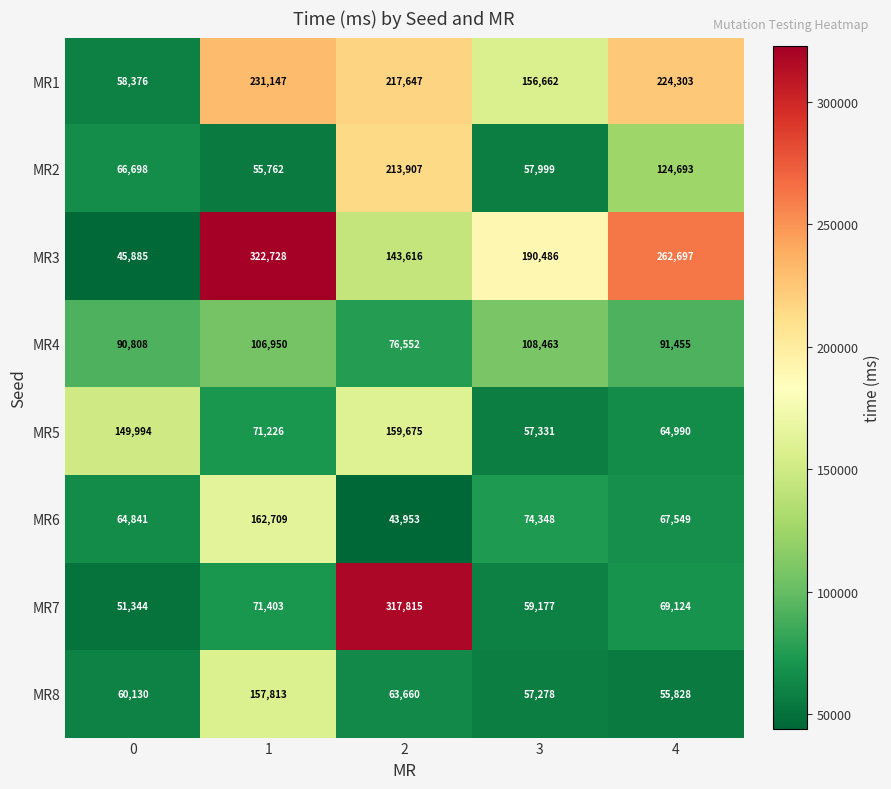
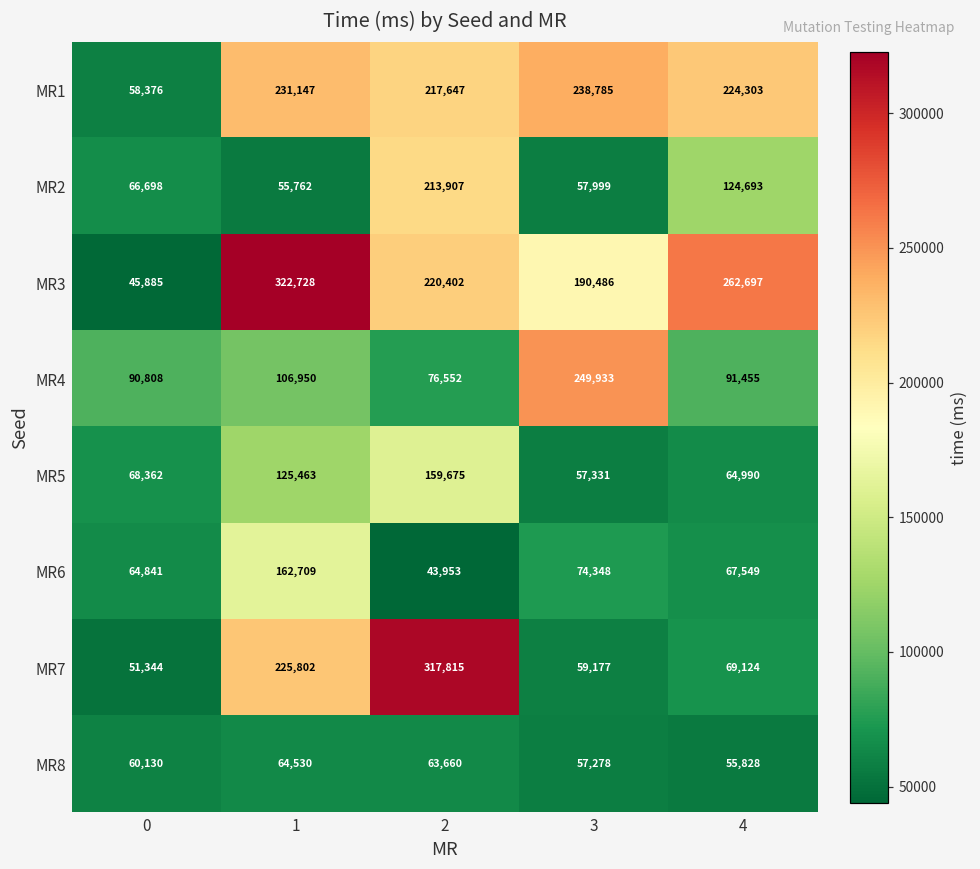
  {
    "MR1": {
      "0": "58,376",
      "1": "231,147",
      "2": "217,647",
-     "3": "156,662",
+     "3": "238,785",
      "4": "224,303"
    },
    "MR2": {
      "0": "66,698",
      "1": "55,762",
      "2": "213,907",
      "3": "57,999",
      "4": "124,693"
    },
    "MR3": {
      "0": "45,885",
      "1": "322,728",
-     "2": "143,616",
+     "2": "220,402",
      "3": "190,486",
      "4": "262,697"
    },
    "MR4": {
      "0": "90,808",
      "1": "106,950",
      "2": "76,552",
-     "3": "108,463",
+     "3": "249,933",
      "4": "91,455"
    },
    "MR5": {
-     "0": "149,994",
-     "1": "71,226",
+     "0": "68,362",
+     "1": "125,463",
      "2": "159,675",
      "3": "57,331",
      "4": "64,990"
    },
    "MR6": {
      "0": "64,841",
      "1": "162,709",
      "2": "43,953",
      "3": "74,348",
      "4": "67,549"
    },
    "MR7": {
      "0": "51,344",
-     "1": "71,403",
+     "1": "225,802",
      "2": "317,815",
      "3": "59,177",
      "4": "69,124"
    },
    "MR8": {
      "0": "60,130",
-     "1": "157,813",
+     "1": "64,530",
      "2": "63,660",
      "3": "57,278",
      "4": "55,828"
    }
  }
